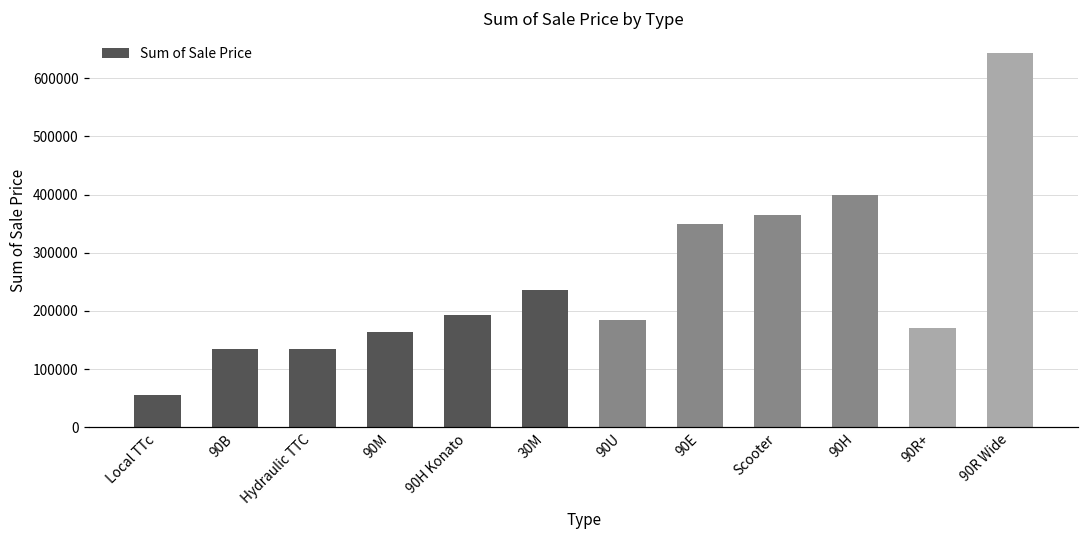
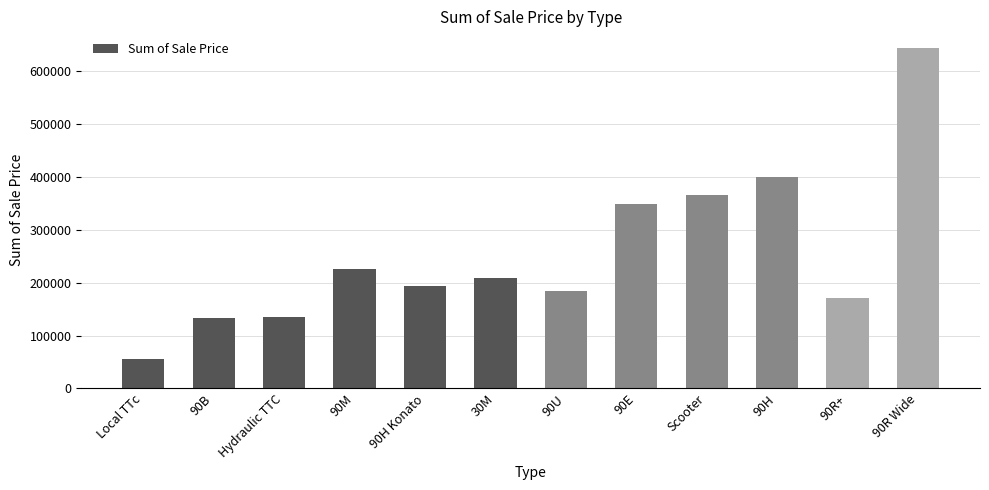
  {
    "Local TTc": 60000,
    "90B": 130000,
    "Hydraulic TTC": 140000,
-   "90M": 160000,
+   "90M": 230000,
    "90H Konato": 190000,
-   "30M": 240000,
+   "30M": 210000,
    "90U": 190000,
    "90E": 350000,
    "Scooter": 370000,
    "90H": 400000,
    "90R+": 170000,
    "90R Wide": 640000
  }
